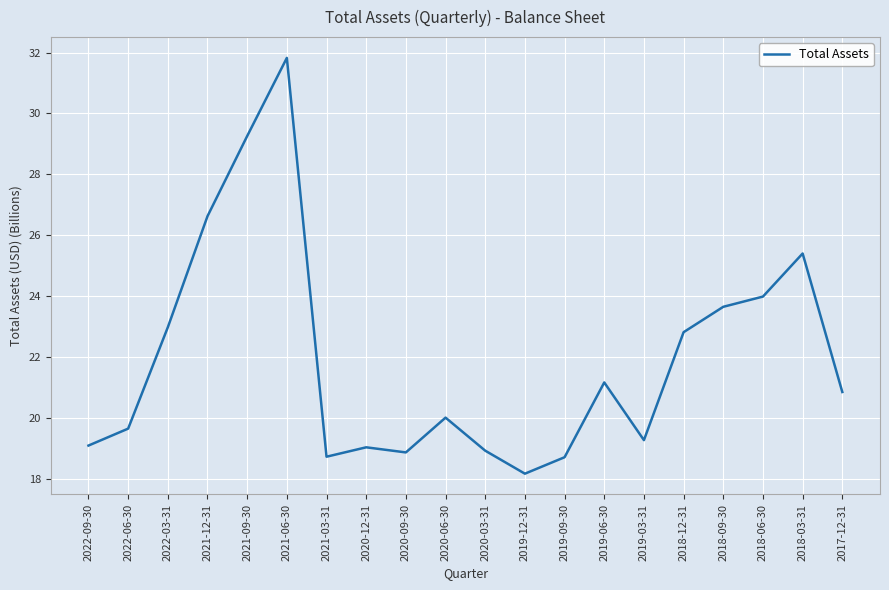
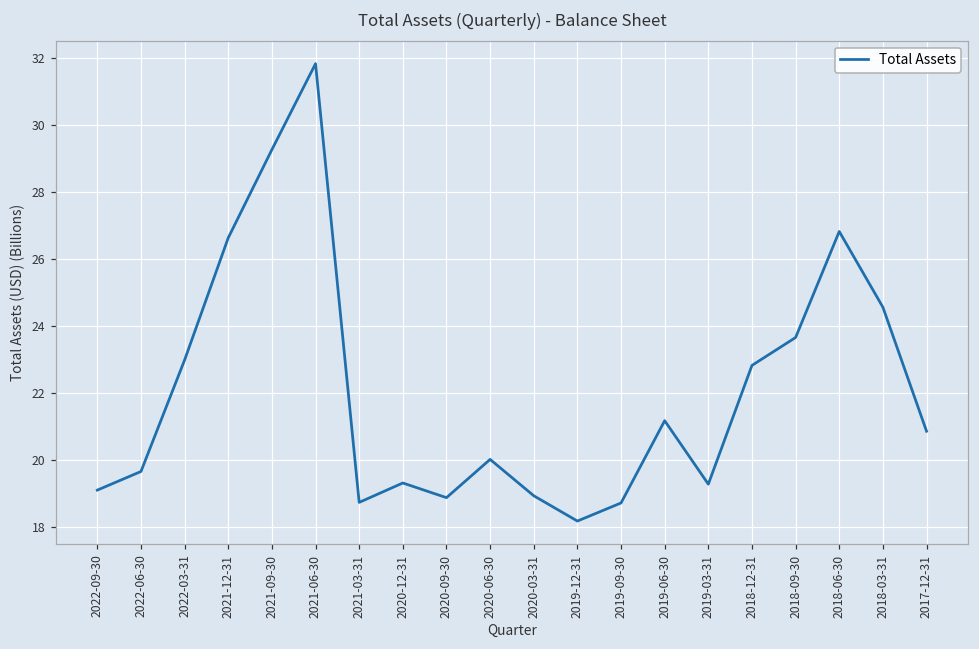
  {
    "2022-09-30": 19.1,
    "2022-06-30": 19.7,
    "2022-03-31": 23.0,
    "2021-12-31": 26.6,
    "2021-09-30": 29.3,
    "2021-06-30": 31.8,
    "2021-03-31": 18.7,
-   "2020-12-31": 19.0,
+   "2020-12-31": 19.3,
    "2020-09-30": 18.9,
    "2020-06-30": 20.0,
    "2020-03-31": 18.9,
    "2019-12-31": 18.2,
    "2019-09-30": 18.7,
    "2019-06-30": 21.2,
    "2019-03-31": 19.3,
    "2018-12-31": 22.8,
    "2018-09-30": 23.7,
-   "2018-06-30": 24.0,
-   "2018-03-31": 25.4,
+   "2018-06-30": 26.8,
+   "2018-03-31": 24.6,
    "2017-12-31": 20.9
  }
